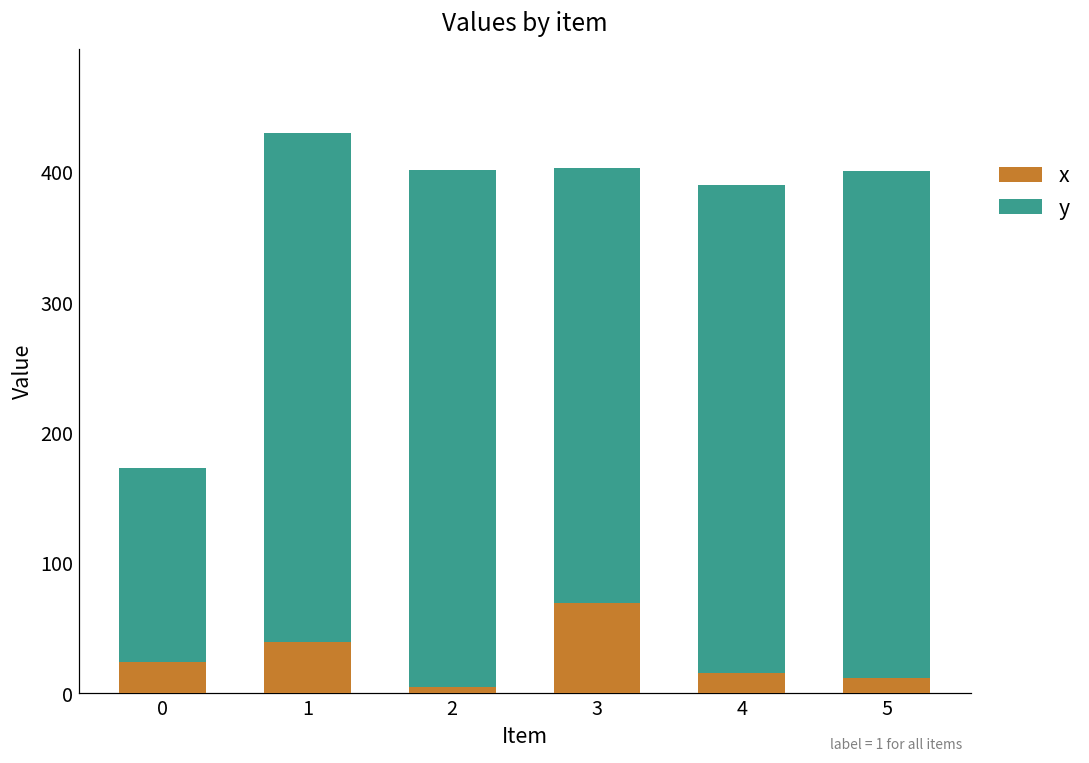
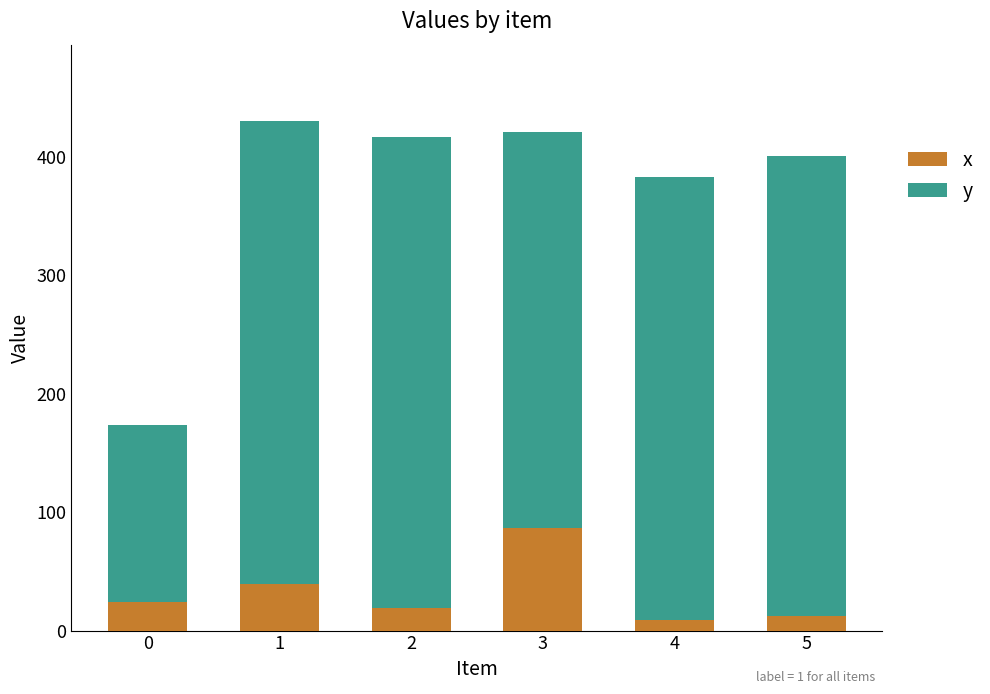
  {
    "x": {
      "0": 24,
      "1": 39,
-     "2": 5,
-     "3": 69,
-     "4": 16,
+     "2": 19,
+     "3": 86,
+     "4": 9,
      "5": 12
    },
    "y": {
      "0": 149,
      "1": 391,
      "2": 397,
      "3": 334,
      "4": 374,
      "5": 388
    }
  }
